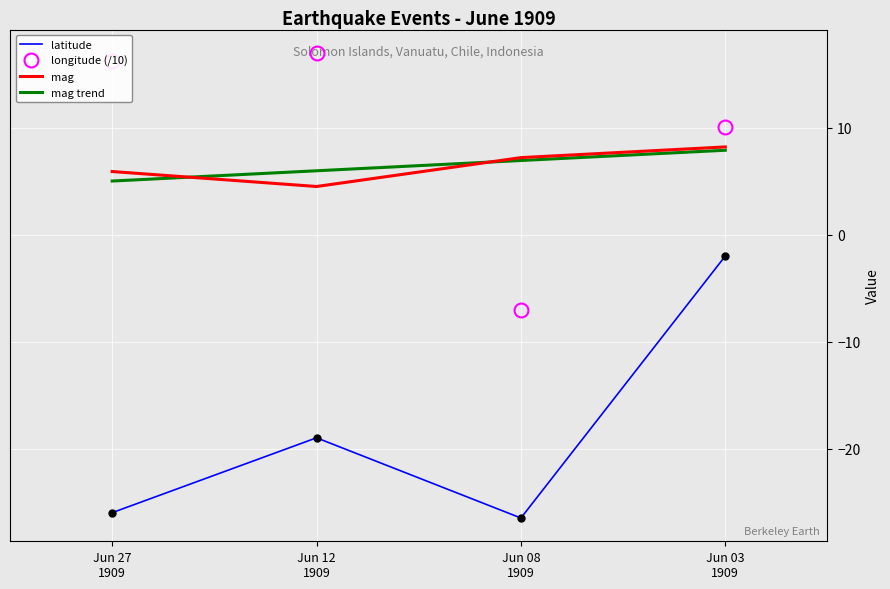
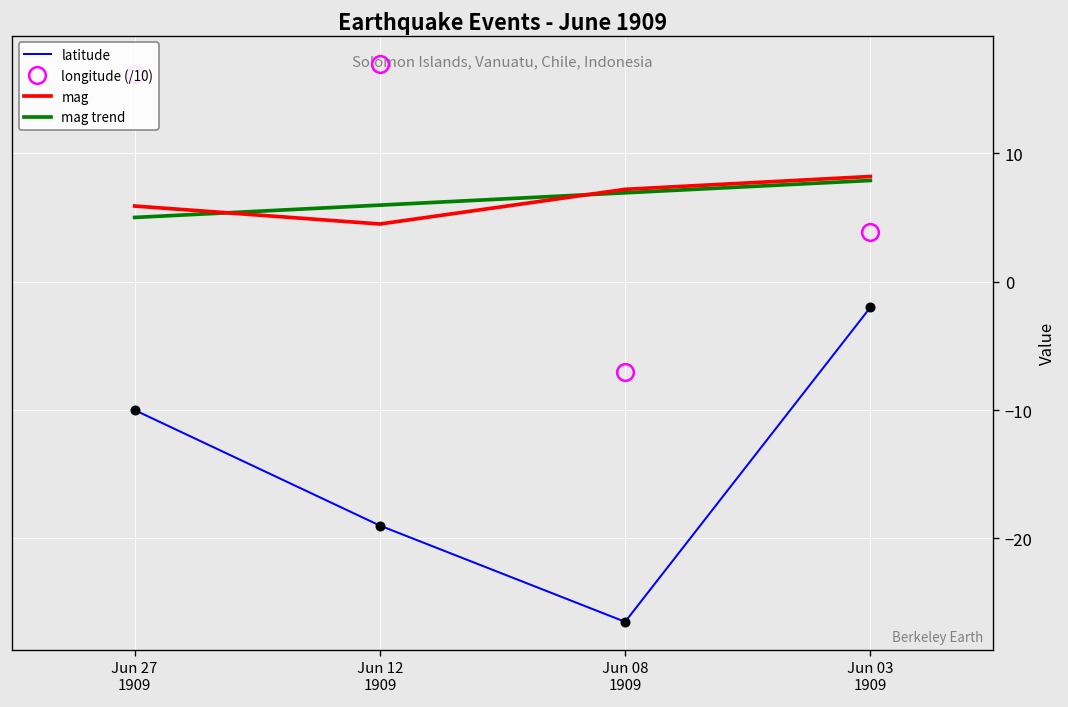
  {
    "latitude": {
-     "Jun 27 1909": -26,
+     "Jun 27 1909": -10,
      "Jun 12 1909": -19,
      "Jun 08 1909": -26.5,
      "Jun 03 1909": -2
    },
    "longitude (/10)": {
      "Jun 12 1909": 17.0,
      "Jun 08 1909": -7.1,
-     "Jun 03 1909": 10.1
+     "Jun 03 1909": 3.9
    },
    "mag": {
      "Jun 27 1909": 5.9,
      "Jun 12 1909": 4.5,
      "Jun 08 1909": 7.2,
      "Jun 03 1909": 8.2
    },
    "mag trend": {
      "Jun 27 1909": 5.0,
      "Jun 12 1909": 6.0,
      "Jun 08 1909": 6.9,
      "Jun 03 1909": 7.9
    }
  }
